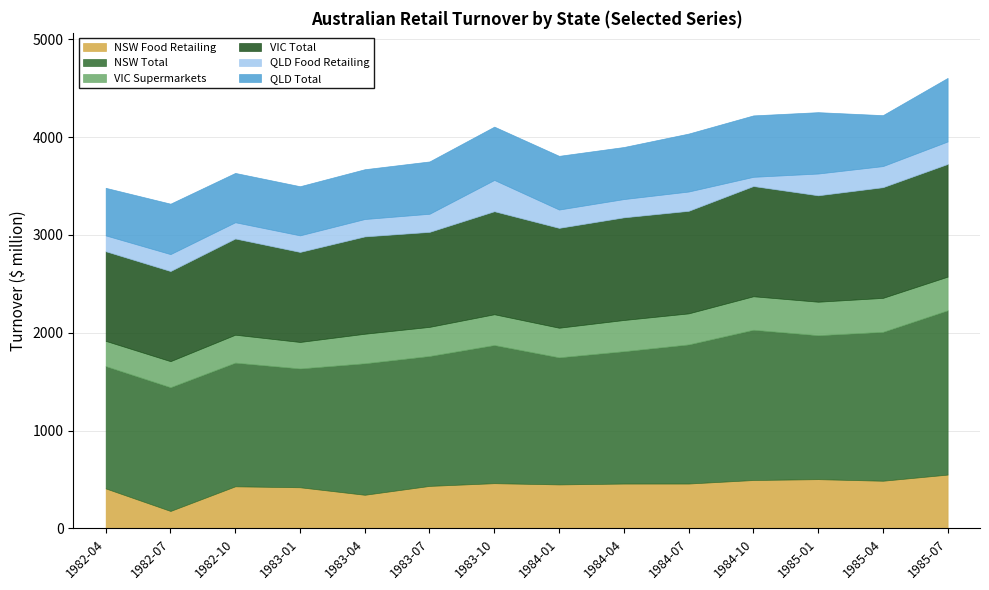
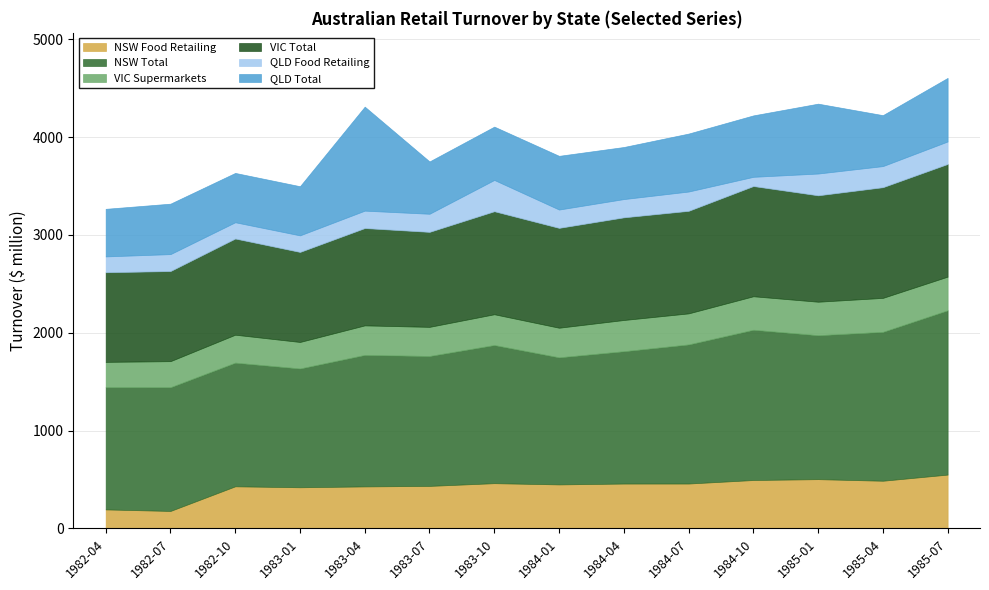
  {
    "NSW Food Retailing": {
-     "1982-04": 400,
+     "1982-04": 200,
      "1982-07": 200,
      "1982-10": 400,
      "1983-01": 400,
-     "1983-04": 300,
+     "1983-04": 400,
      "1983-07": 400,
      "1983-10": 500,
      "1984-01": 400,
      "1984-04": 500,
      "1984-07": 500,
      "1984-10": 500,
      "1985-01": 500,
      "1985-04": 500,
      "1985-07": 500
    },
    "VIC Supermarkets": {
      "1982-04": 300,
      "1982-07": 300,
      "1982-10": 300,
      "1983-01": 300,
      "1983-04": 300,
      "1983-07": 300,
      "1983-10": 300,
      "1984-01": 300,
      "1984-04": 300,
      "1984-07": 300,
      "1984-10": 300,
      "1985-01": 300,
      "1985-04": 300,
      "1985-07": 300
    },
    "QLD Food Retailing": {
      "1982-04": 200,
      "1982-07": 200,
      "1982-10": 200,
      "1983-01": 200,
      "1983-04": 200,
      "1983-07": 200,
      "1983-10": 300,
      "1984-01": 200,
      "1984-04": 200,
      "1984-07": 200,
      "1984-10": 100,
      "1985-01": 200,
      "1985-04": 200,
      "1985-07": 200
    },
    "QLD Total": {
      "1982-04": 500,
      "1982-07": 500,
      "1982-10": 500,
      "1983-01": 500,
-     "1983-04": 500,
+     "1983-04": 1100,
      "1983-07": 500,
      "1983-10": 500,
      "1984-01": 500,
      "1984-04": 500,
      "1984-07": 600,
      "1984-10": 600,
-     "1985-01": 600,
+     "1985-01": 700,
      "1985-04": 500,
      "1985-07": 600
    }
  }
